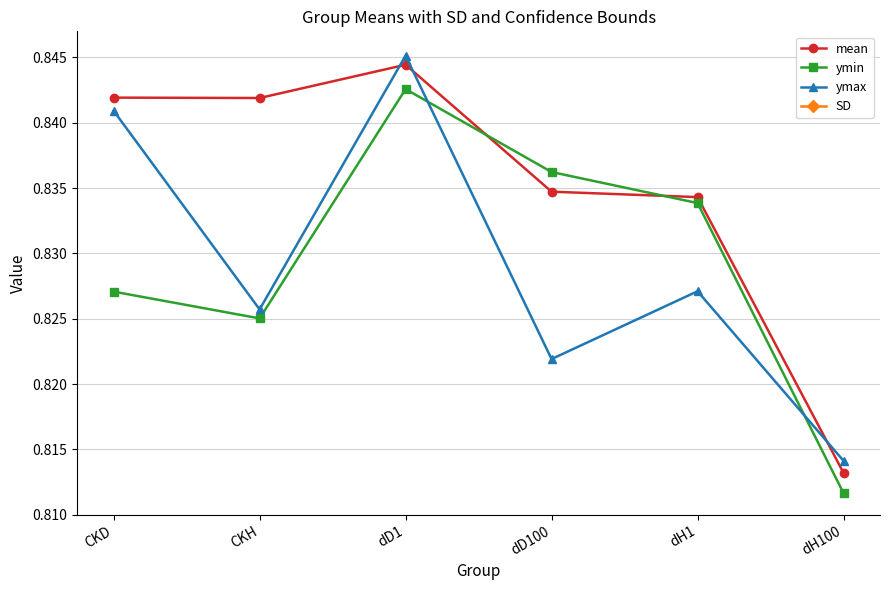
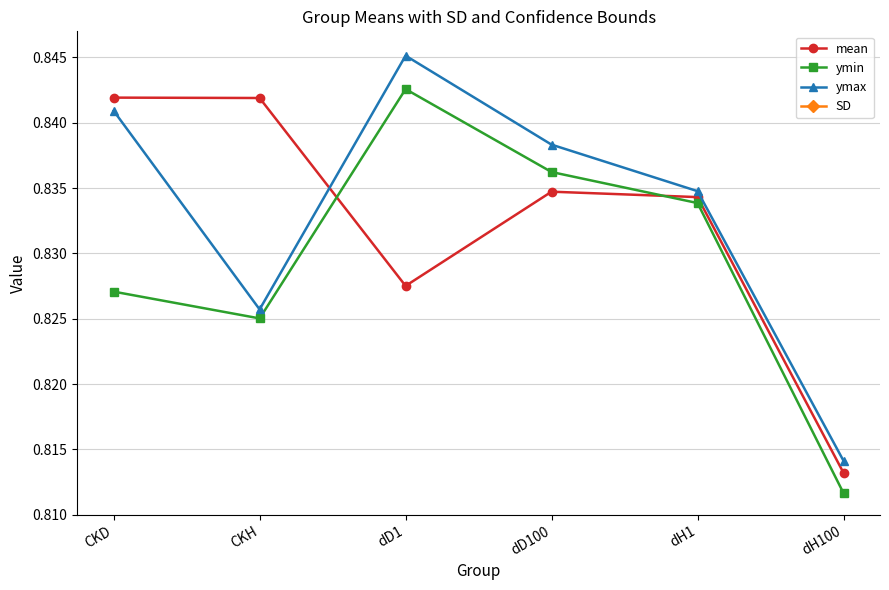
  {
    "mean": {
      "CKD": 0.8419,
      "CKH": 0.8419,
-     "dD1": 0.8444,
+     "dD1": 0.8275,
      "dD100": 0.8347,
      "dH1": 0.8343,
      "dH100": 0.8132
    },
    "ymin": {
      "CKD": 0.8271,
      "CKH": 0.8250,
      "dD1": 0.8426,
      "dD100": 0.8362,
      "dH1": 0.8339,
      "dH100": 0.8116
    },
    "ymax": {
      "CKD": 0.8409,
      "CKH": 0.8257,
      "dD1": 0.8451,
-     "dD100": 0.8219,
-     "dH1": 0.8271,
+     "dD100": 0.8383,
+     "dH1": 0.8348,
      "dH100": 0.8141
    }
  }
